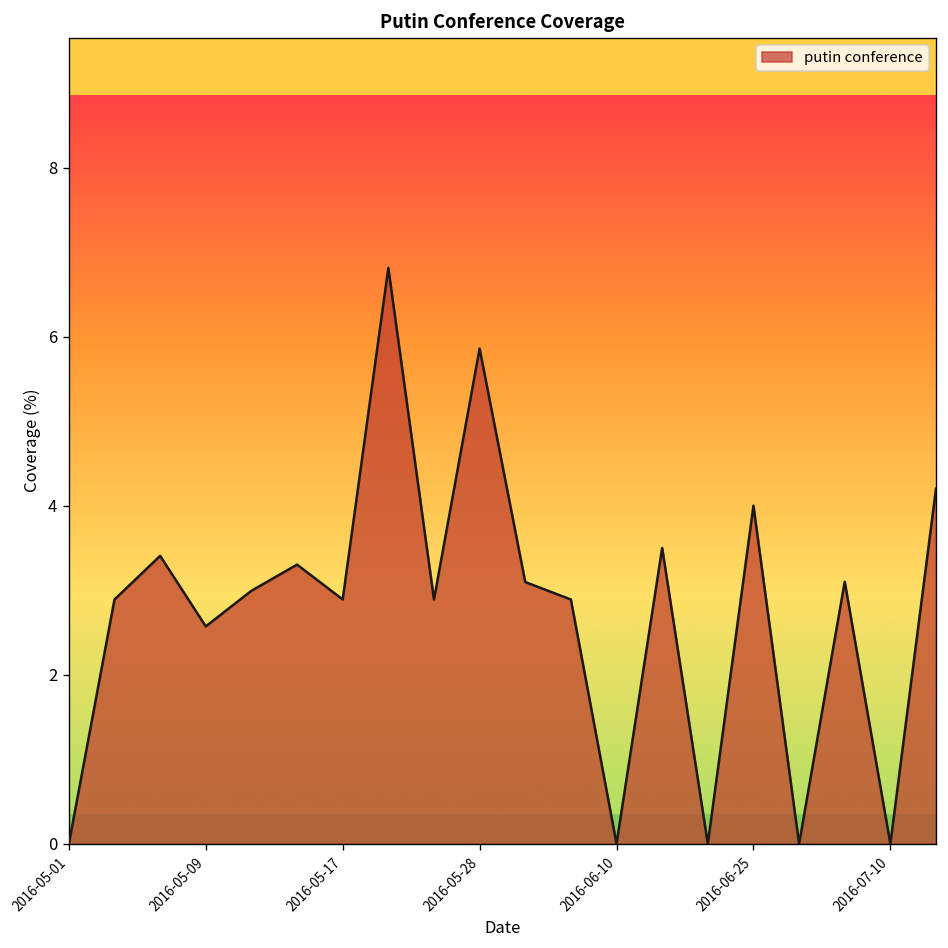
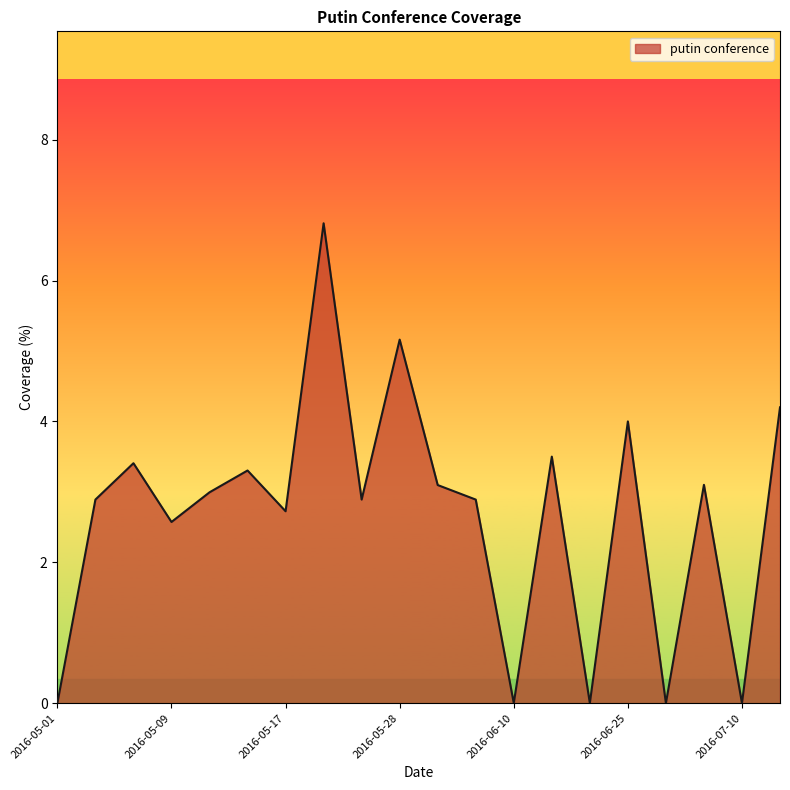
  {
    "2016-05-09": 2.6,
-   "2016-05-17": 2.9,
-   "2016-05-28": 5.9,
+   "2016-05-17": 2.7,
+   "2016-05-28": 5.2,
    "2016-06-25": 4.0
  }
